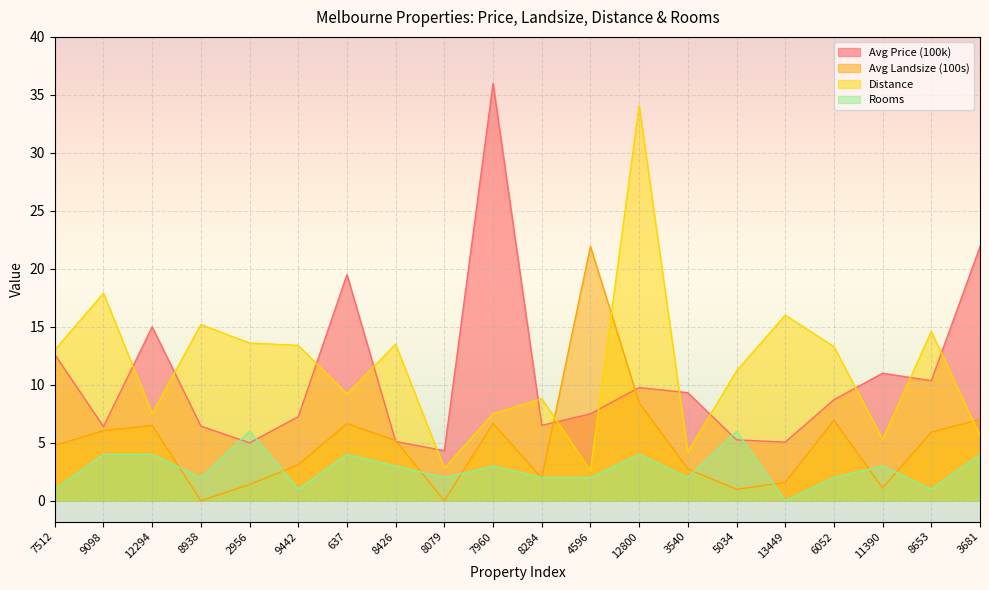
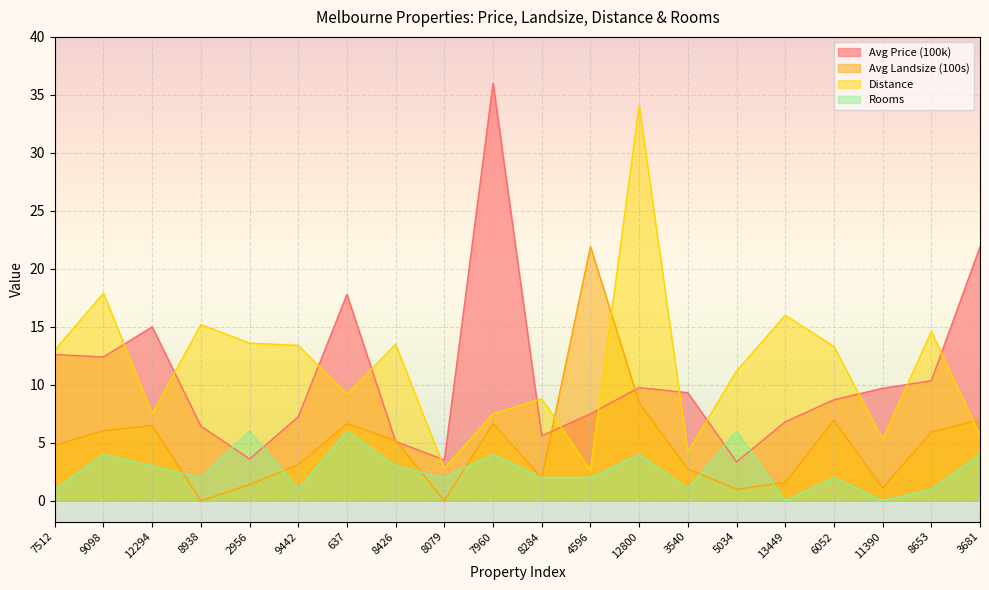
  {
    "Avg Price (100k)": {
      "7512": 12.6,
-     "9098": 6.4,
+     "9098": 12.4,
      "12294": 15.0,
      "8938": 6.4,
-     "2956": 5.0,
+     "2956": 3.6,
      "9442": 7.3,
-     "637": 19.5,
-     "8079": 4.3,
+     "637": 17.8,
+     "8079": 3.5,
      "7960": 36.0,
-     "8284": 6.5,
+     "8284": 5.6,
      "4596": 7.5,
      "12800": 9.8,
      "3540": 9.3,
-     "5034": 5.3,
-     "13449": 5.1,
+     "5034": 3.4,
+     "13449": 6.8,
      "6052": 8.7,
-     "11390": 11.0,
+     "11390": 9.7,
      "8653": 10.4,
      "3681": 21.9
    },
    "Rooms": {
      "7512": 1,
      "9098": 4,
-     "12294": 4,
+     "12294": 3,
      "8938": 2,
      "2956": 6,
      "9442": 1,
-     "637": 4,
+     "637": 6,
      "8426": 3,
      "8079": 2,
-     "7960": 3,
+     "7960": 4,
      "4596": 2,
      "12800": 4,
-     "3540": 2,
+     "3540": 1,
      "5034": 6,
      "13449": 0,
      "6052": 2,
-     "11390": 3,
+     "11390": 0,
      "8653": 1,
      "3681": 4
    }
  }
